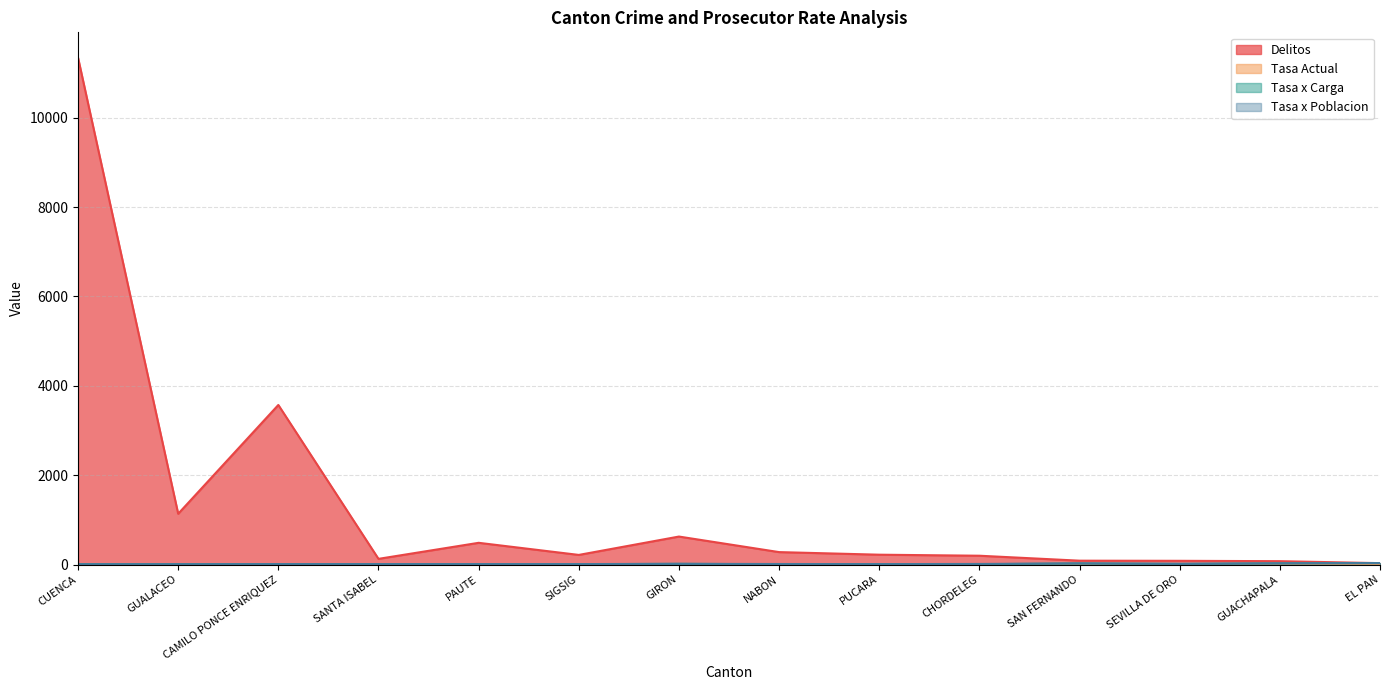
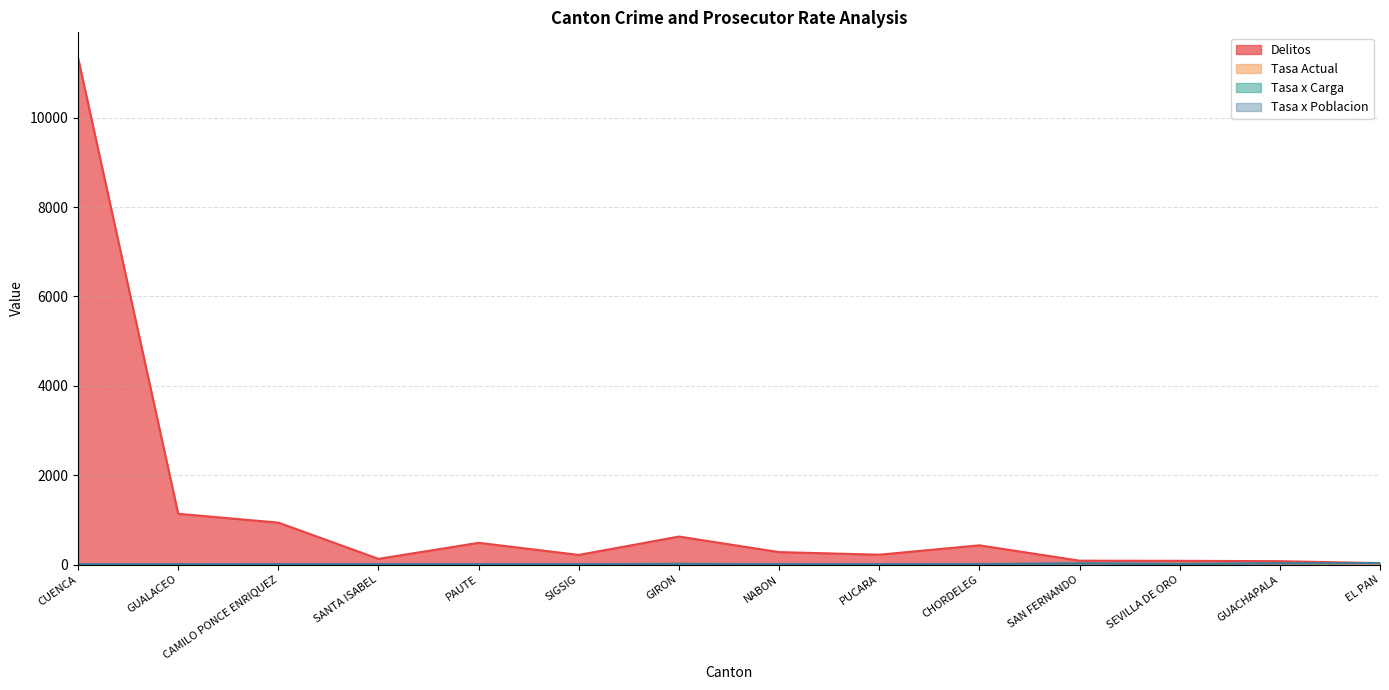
  {
    "Delitos": {
      "CUENCA": 11300,
      "GUALACEO": 1100,
-     "CAMILO PONCE ENRIQUEZ": 3600,
+     "CAMILO PONCE ENRIQUEZ": 900,
      "SANTA ISABEL": 100,
      "PAUTE": 500,
      "SIGSIG": 200,
      "GIRON": 600,
      "NABON": 300,
      "PUCARA": 200,
-     "CHORDELEG": 200,
+     "CHORDELEG": 400,
      "SAN FERNANDO": 100,
      "SEVILLA DE ORO": 100
    }
  }
